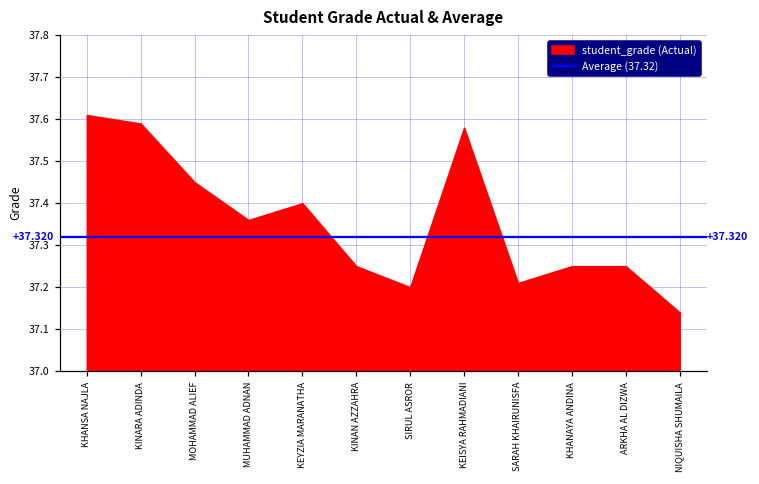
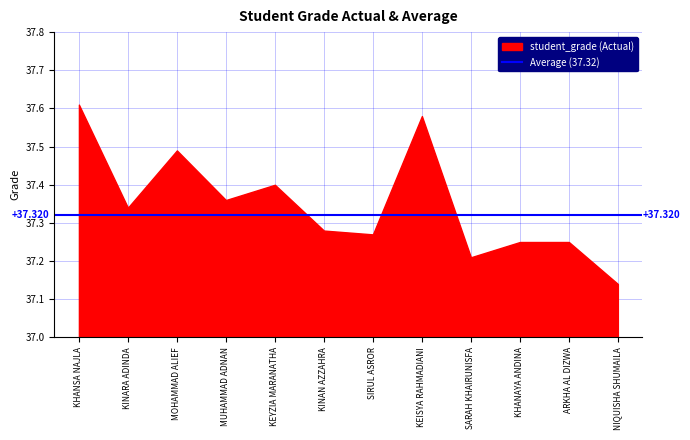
  {
    "KHANSA NAJLA": 37.61,
-   "KINARA ADINDA": 37.59,
-   "MOHAMMAD ALIEF": 37.45,
+   "KINARA ADINDA": 37.34,
+   "MOHAMMAD ALIEF": 37.49,
    "MUHAMMAD ADNAN": 37.36,
    "KEYZIA MARANATHA": 37.40,
-   "KINAN AZZAHRA": 37.25,
-   "SIRUL ASROR": 37.20,
+   "KINAN AZZAHRA": 37.28,
+   "SIRUL ASROR": 37.27,
    "KEISYA RAHMADIANI": 37.58,
    "SARAH KHAIRUNISFA": 37.21,
    "KHANAYA ANDINA": 37.25,
    "ARKHA AL DIZWA": 37.25,
    "NIQUISHA SHUMAILA": 37.14
  }
